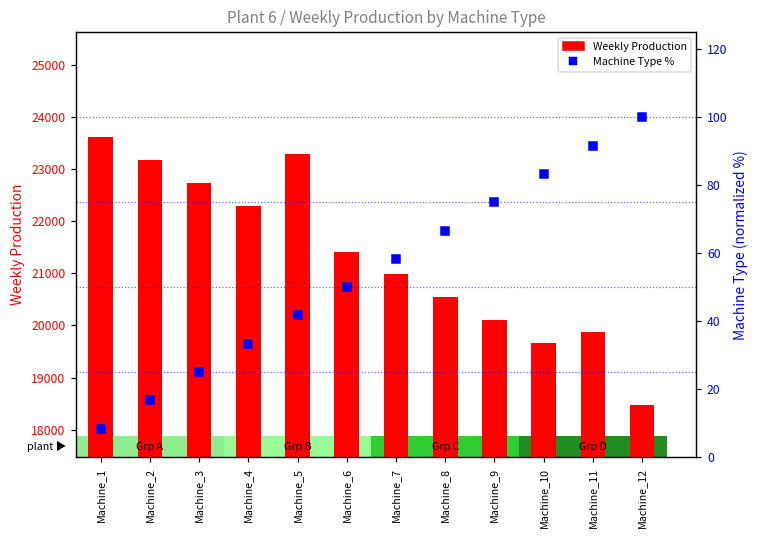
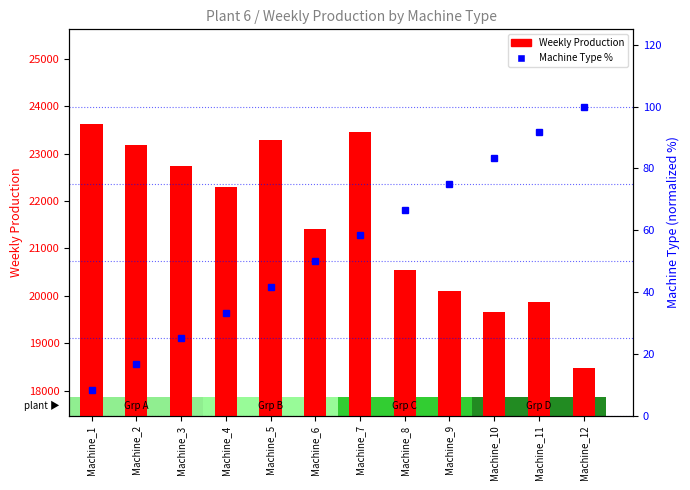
  {
    "Weekly Production": {
      "Machine_1": 23600,
      "Machine_2": 23200,
      "Machine_3": 22700,
      "Machine_4": 22300,
      "Machine_5": 23300,
      "Machine_6": 21400,
-     "Machine_7": 21000,
+     "Machine_7": 23400,
      "Machine_8": 20500,
      "Machine_9": 20100,
      "Machine_10": 19700,
      "Machine_11": 19900,
      "Machine_12": 18500
    }
  }
